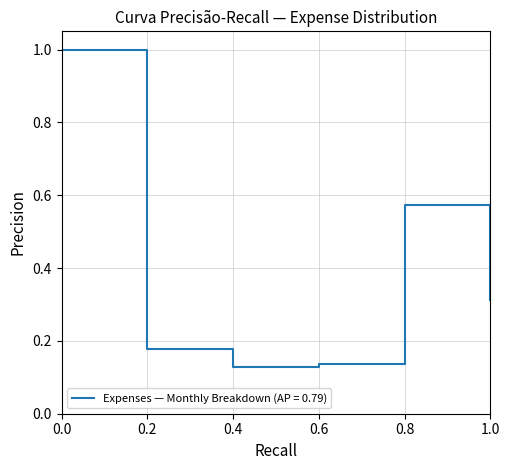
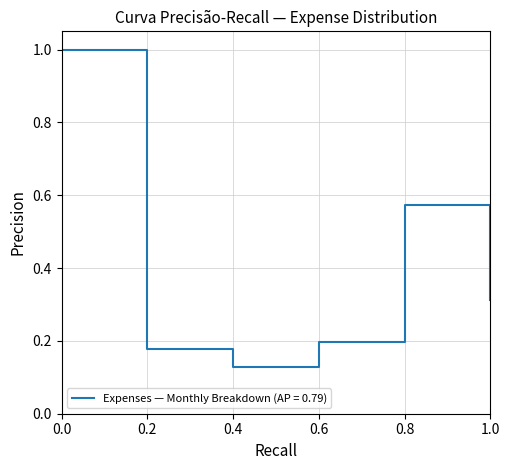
  {
    "0.0": 1.00,
    "0.2": 0.18,
    "0.4": 0.13,
-   "0.6": 0.14,
+   "0.6": 0.20,
    "0.8": 0.57,
    "1.0": 0.31
  }
